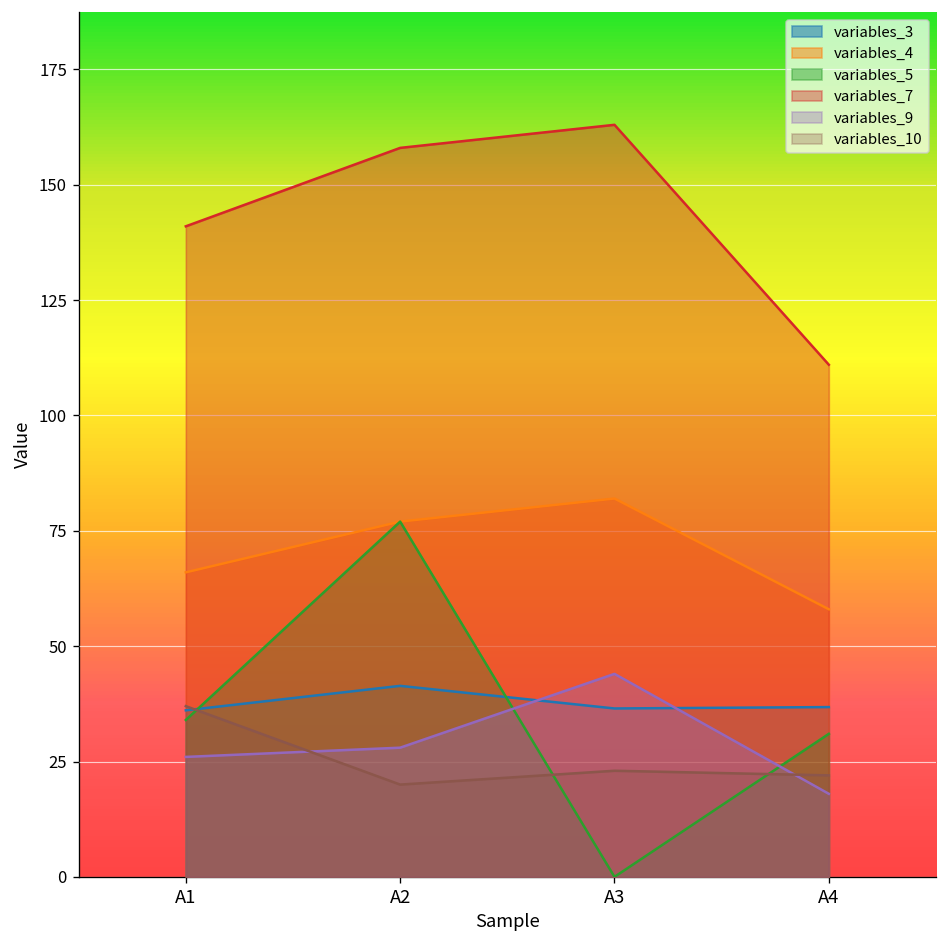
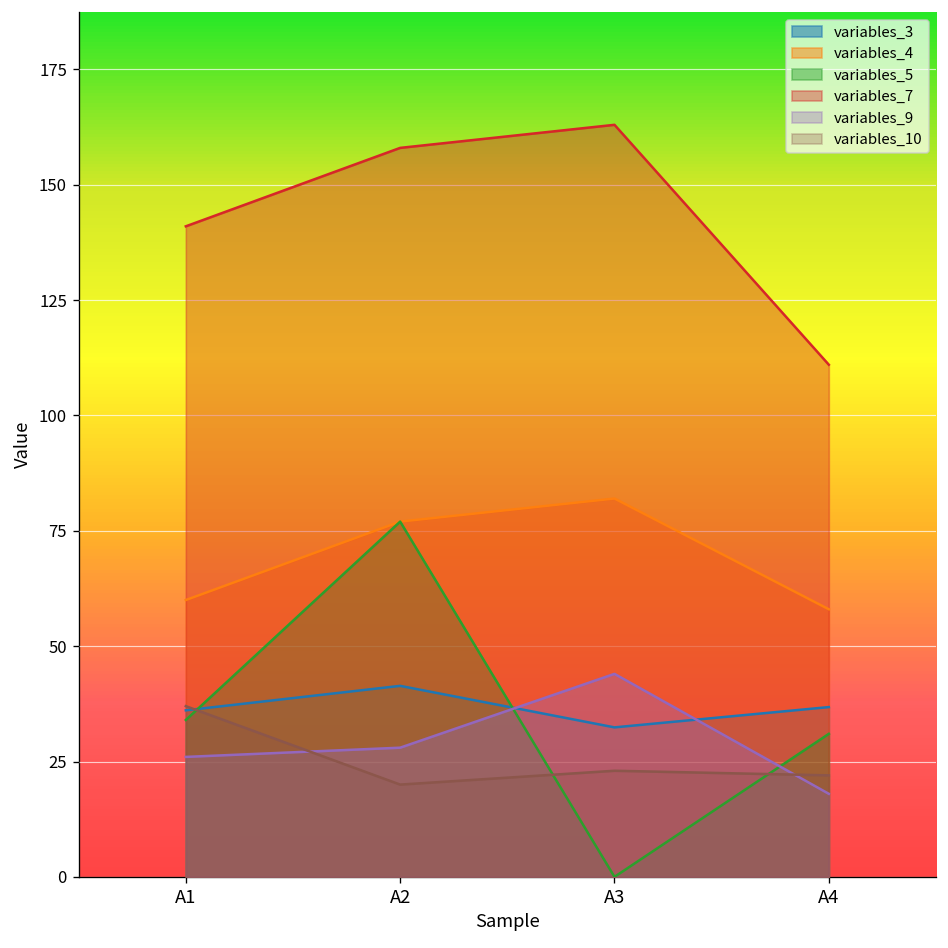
  {
    "variables_3": {
      "A1": 36,
      "A2": 41,
-     "A3": 37,
+     "A3": 32,
      "A4": 37
    },
    "variables_4": {
-     "A1": 66,
+     "A1": 60,
      "A3": 82,
      "A4": 58
    },
    "variables_5": {
      "A1": 34,
      "A3": 0,
      "A4": 31
    },
    "variables_7": {
      "A1": 141,
      "A2": 158,
      "A3": 163,
      "A4": 111
    }
  }
